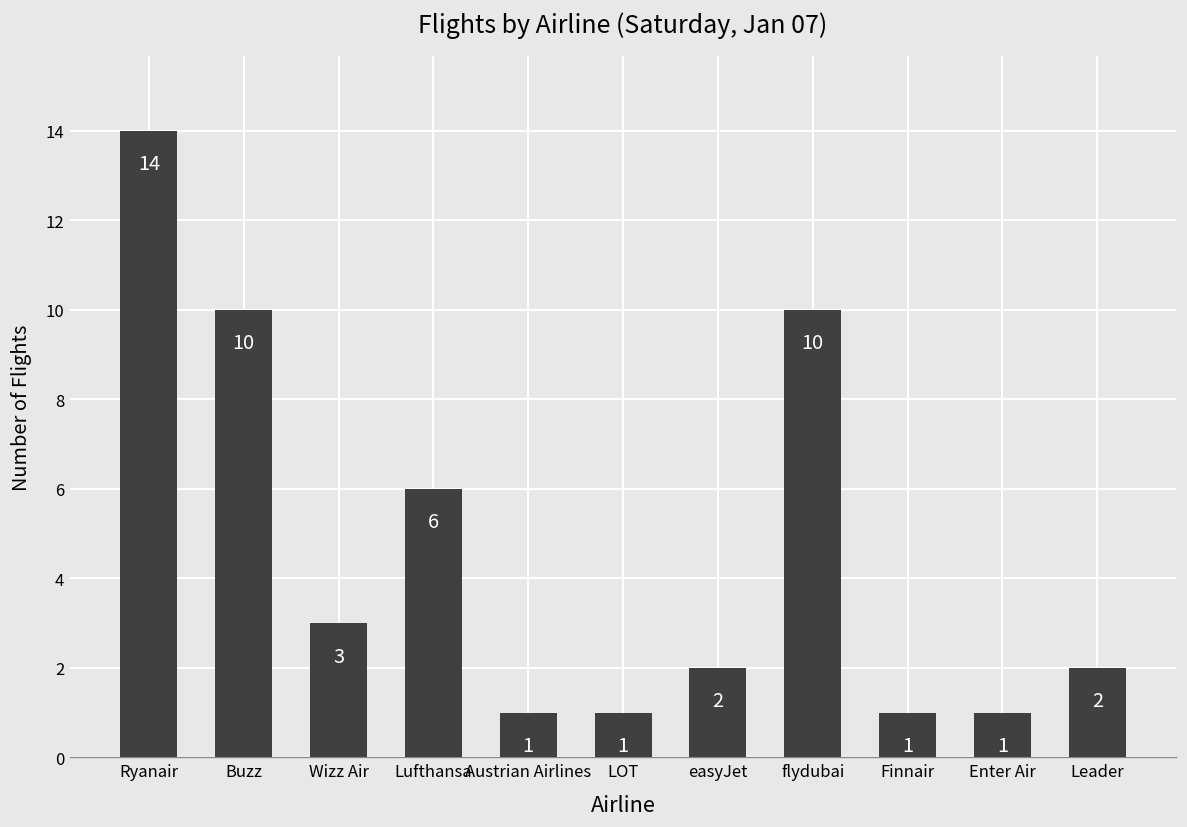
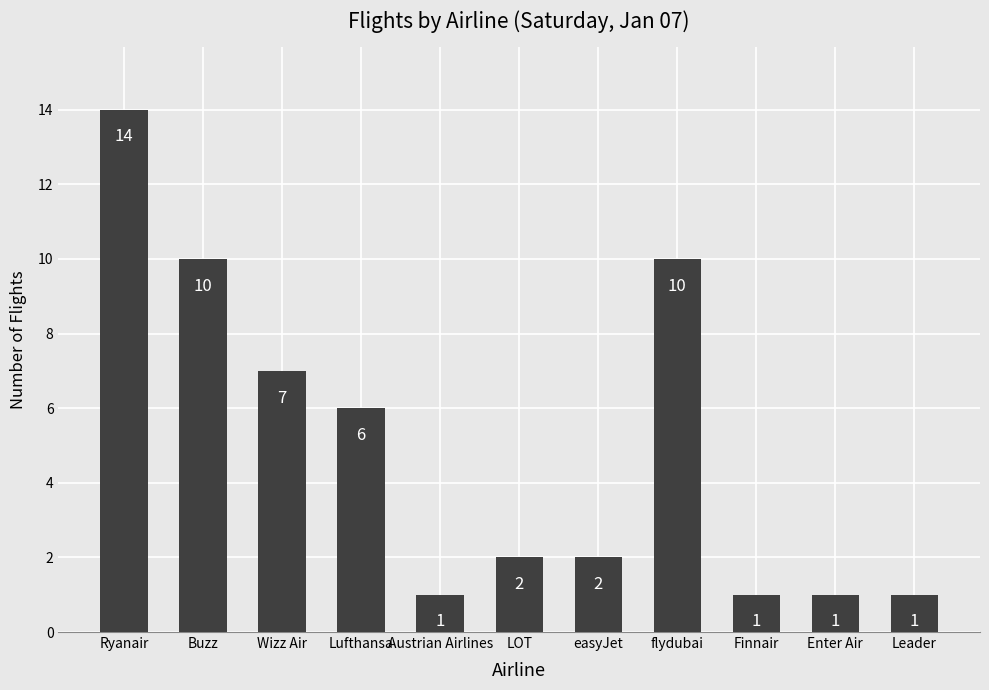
  {
    "Ryanair": 14,
    "Buzz": 10,
-   "Wizz Air": 3,
+   "Wizz Air": 7,
    "Lufthansa": 6,
    "Austrian Airlines": 1,
-   "LOT": 1,
+   "LOT": 2,
    "easyJet": 2,
    "flydubai": 10,
    "Finnair": 1,
    "Enter Air": 1,
-   "Leader": 2
+   "Leader": 1
  }
